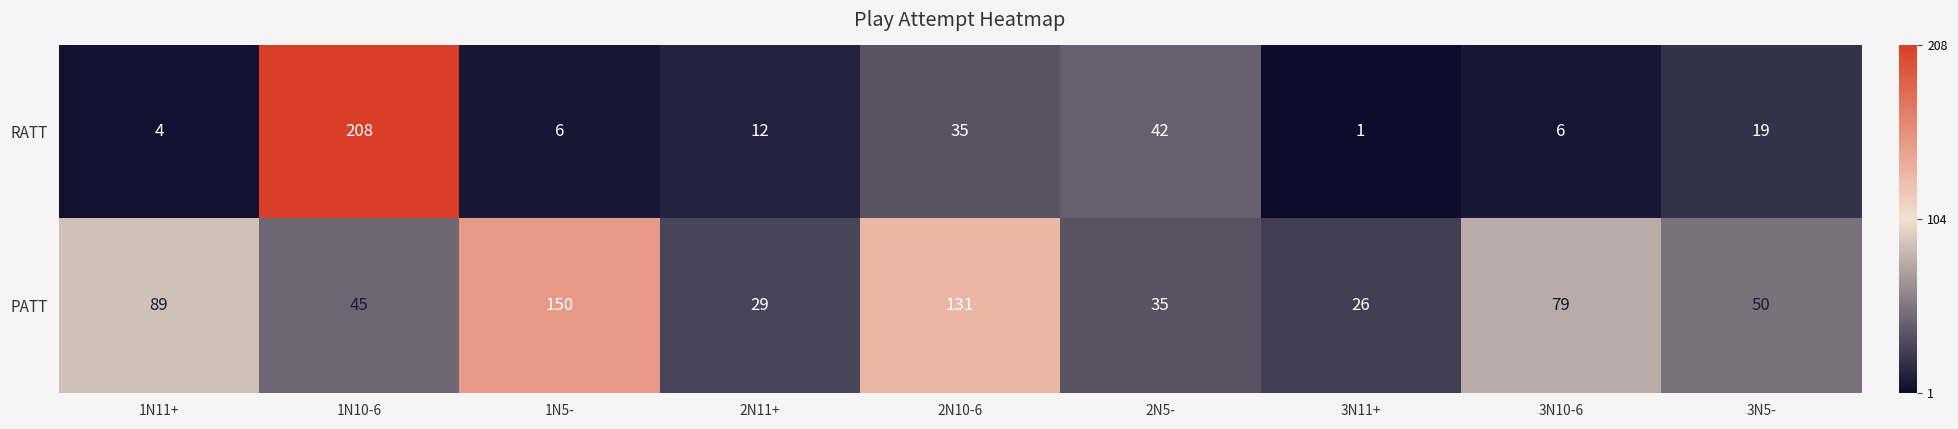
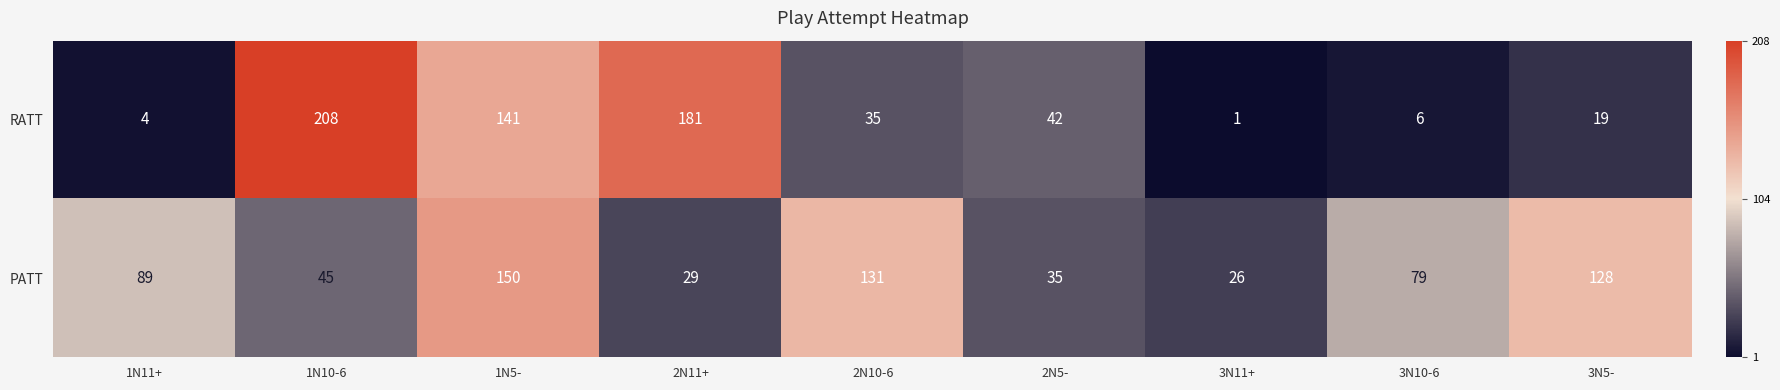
  {
    "RATT": {
      "1N11+": 4,
      "1N10-6": 208,
-     "1N5-": 6,
-     "2N11+": 12,
+     "1N5-": 141,
+     "2N11+": 181,
      "2N10-6": 35,
      "2N5-": 42,
      "3N11+": 1,
      "3N10-6": 6,
      "3N5-": 19
    },
    "PATT": {
      "1N11+": 89,
      "1N10-6": 45,
      "1N5-": 150,
      "2N11+": 29,
      "2N10-6": 131,
      "2N5-": 35,
      "3N11+": 26,
      "3N10-6": 79,
-     "3N5-": 50
+     "3N5-": 128
    }
  }
